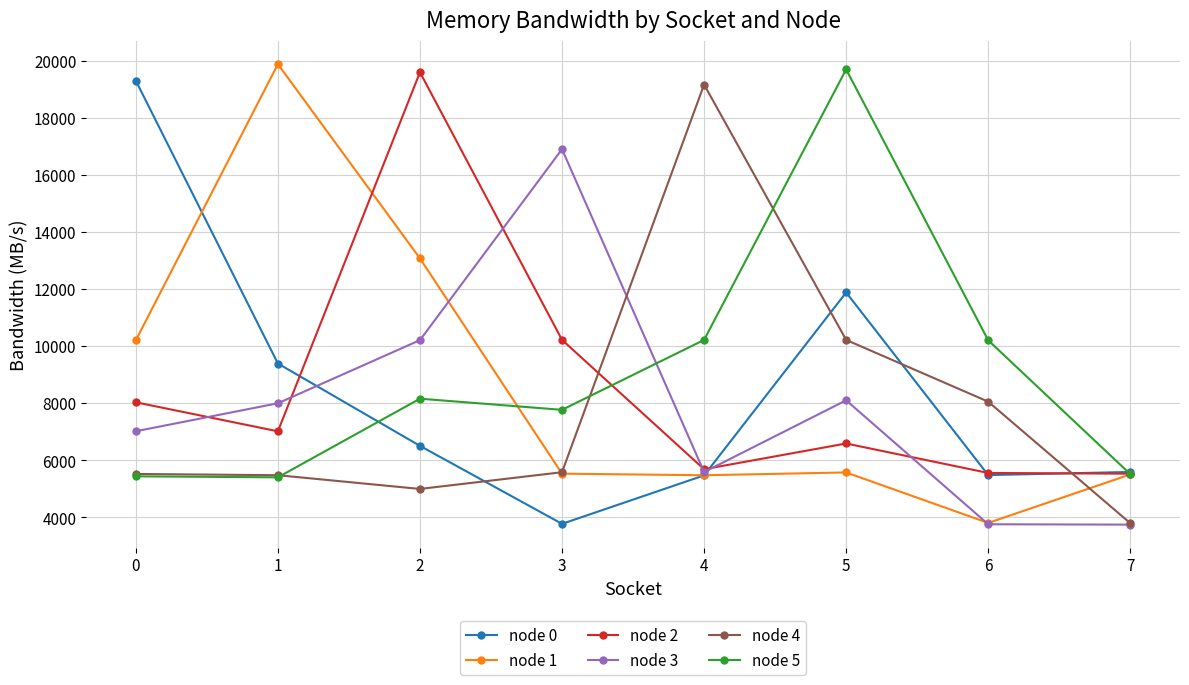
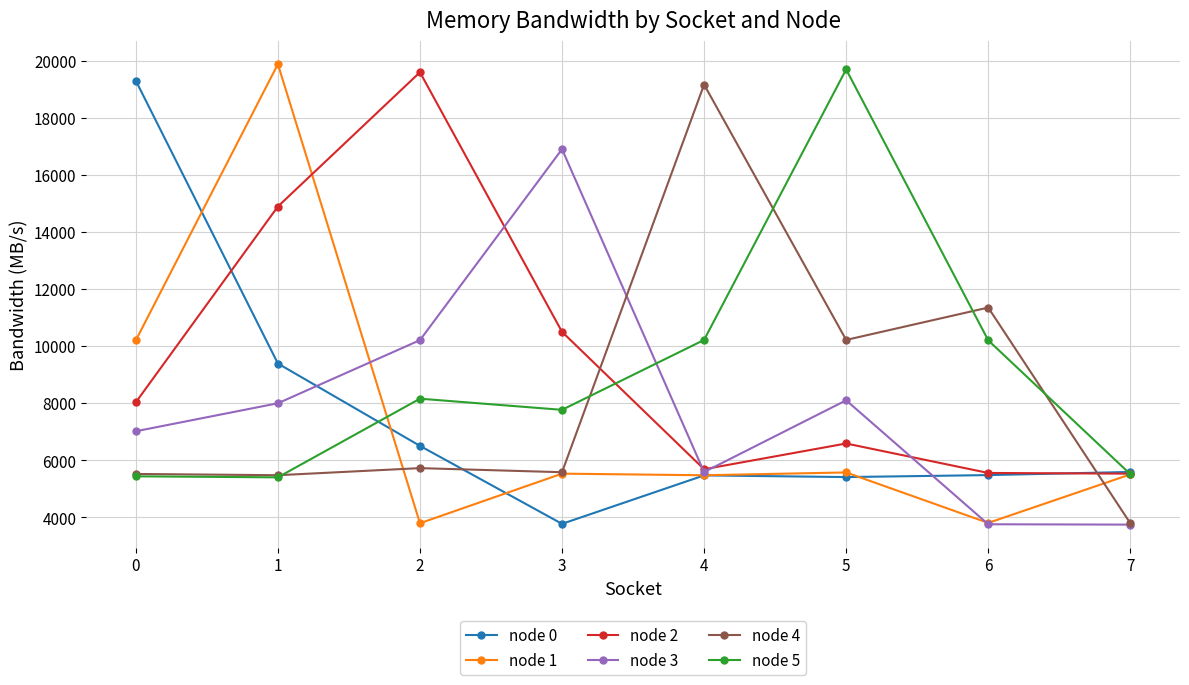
  {
    "node 0": {
      "0": 19300,
      "1": 9400,
      "2": 6500,
      "3": 3800,
-     "5": 11900
+     "5": 5400
    },
    "node 1": {
      "0": 10200,
      "1": 19900,
-     "2": 13100,
+     "2": 3800,
      "5": 5600
    },
    "node 2": {
      "0": 8000,
-     "1": 7000,
+     "1": 14900,
      "2": 19600,
-     "3": 10200,
+     "3": 10500,
      "4": 5700,
      "5": 6600
    },
    "node 3": {
      "0": 7000,
      "1": 8000,
      "2": 10200,
      "3": 16900,
      "4": 5600,
      "5": 8100
    },
    "node 4": {
-     "2": 5000,
+     "2": 5700,
      "4": 19200,
      "5": 10200,
-     "6": 8100
+     "6": 11400
    },
    "node 5": {
      "2": 8200,
      "3": 7800,
      "4": 10200,
      "5": 19700,
      "6": 10200
    }
  }
